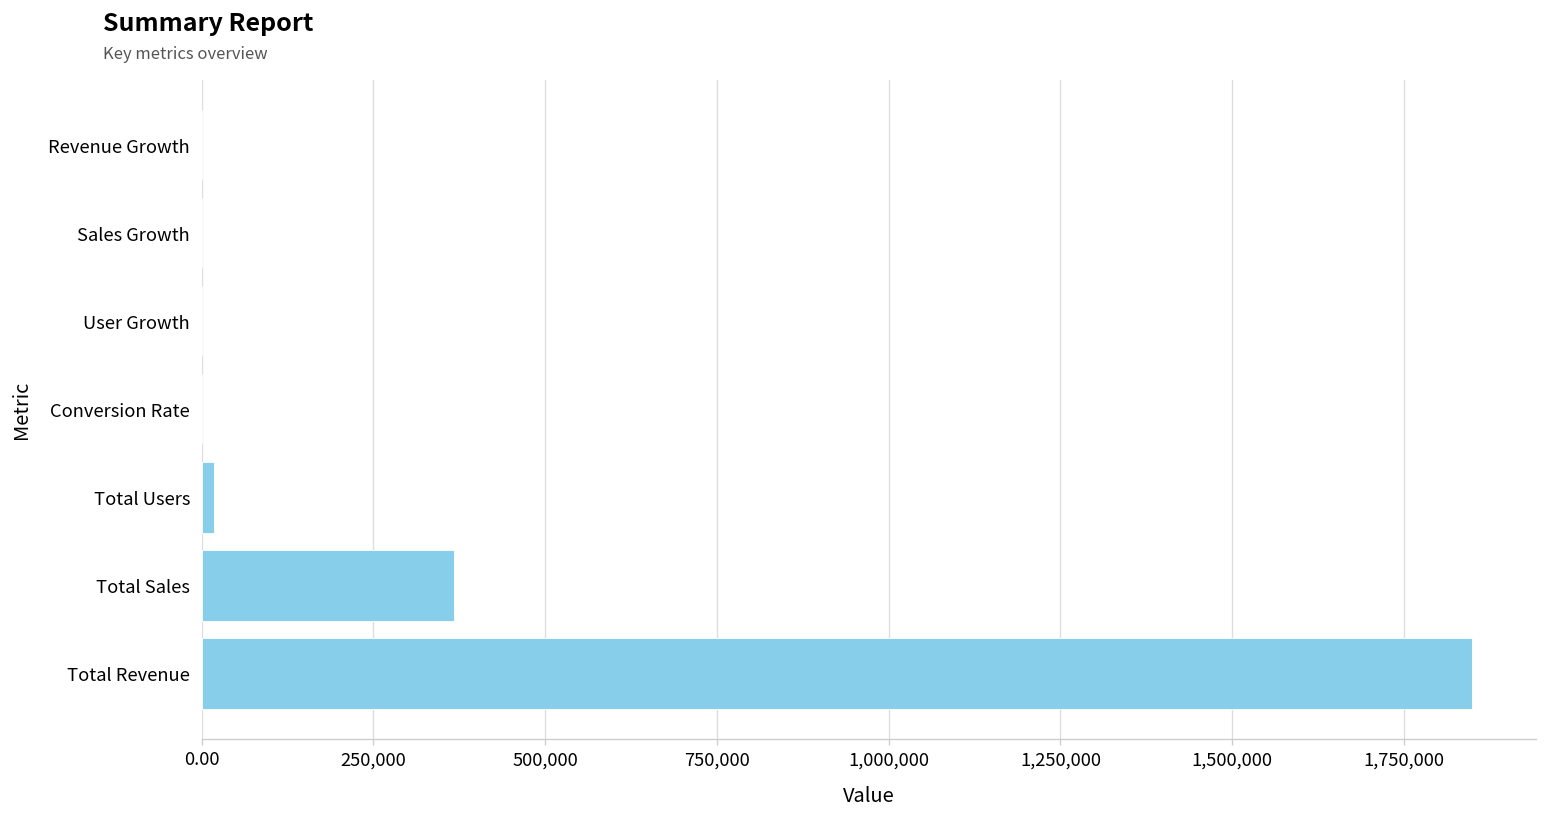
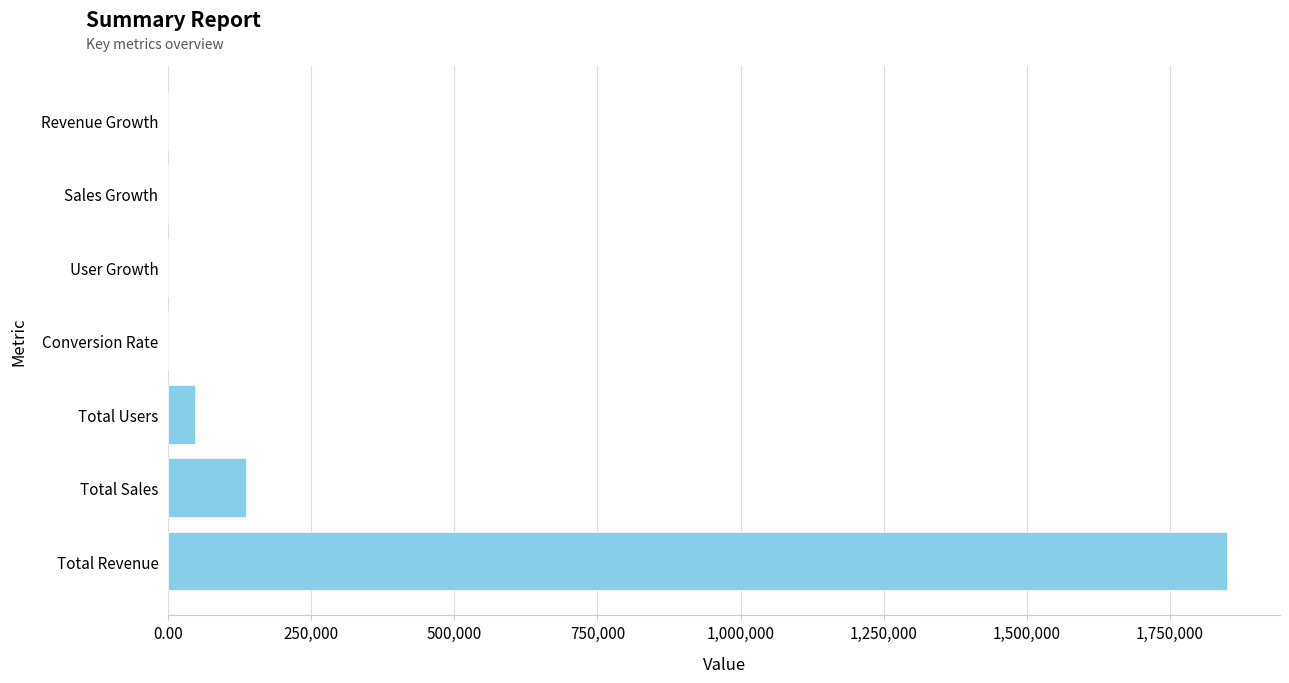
  {
-   "Total Users": "20,000",
-   "Total Sales": "370,000",
+   "Total Users": "50,000",
+   "Total Sales": "140,000",
    "Total Revenue": "1,850,000"
  }
